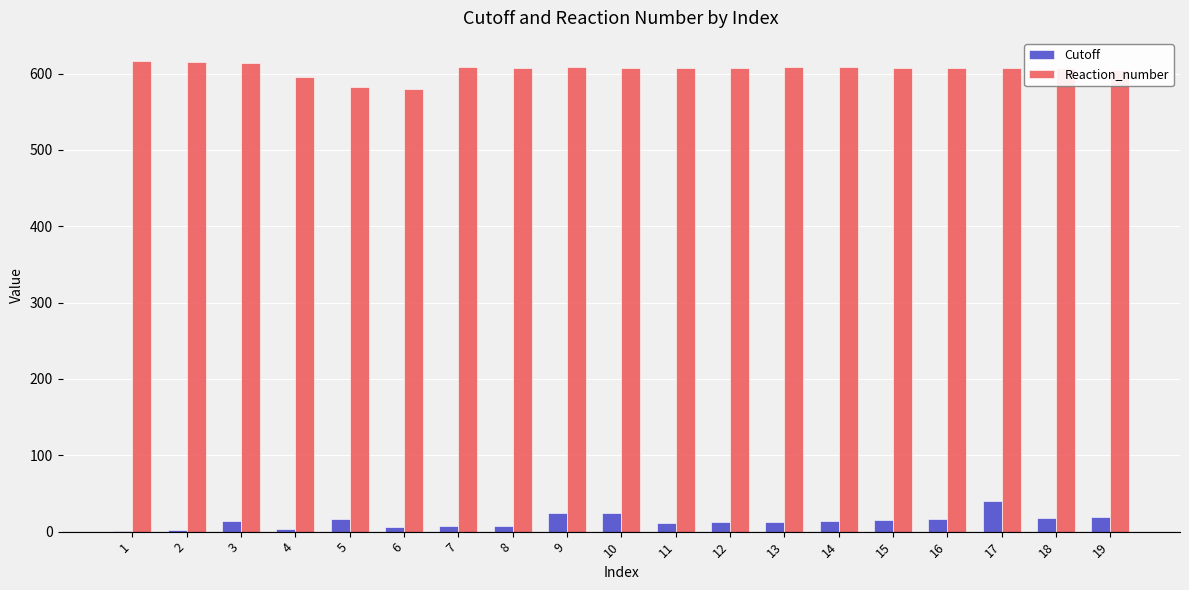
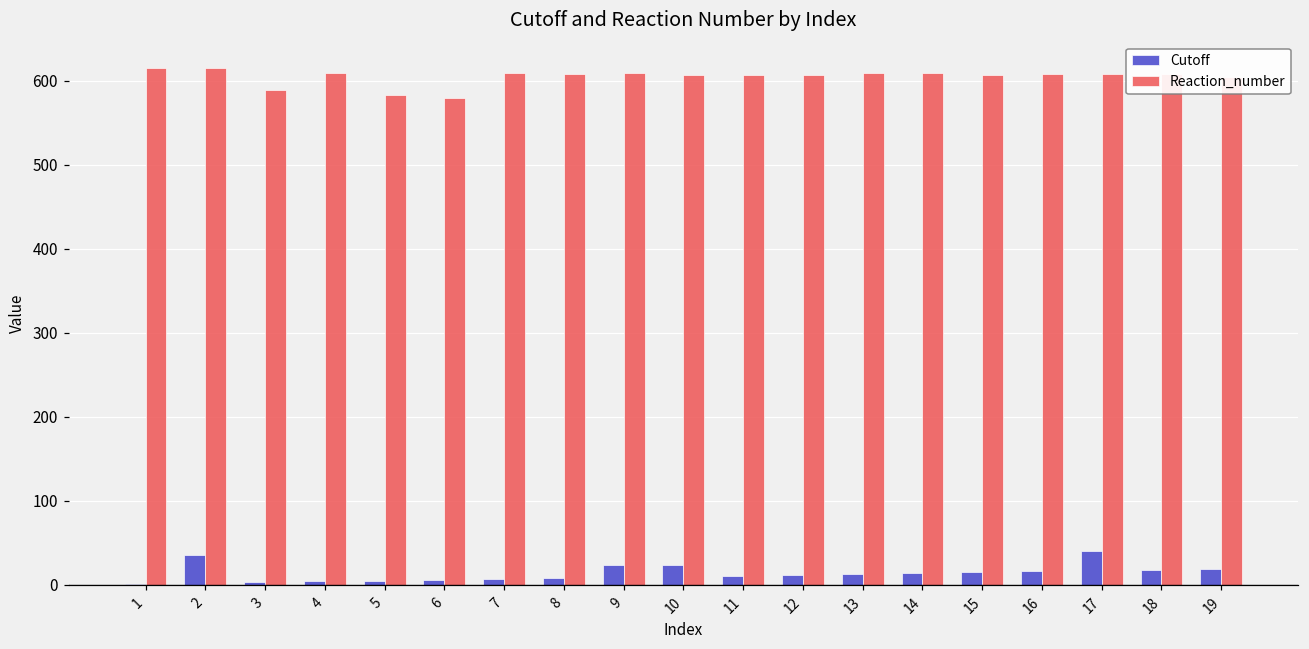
  {
    "Cutoff": {
-     "2": 0,
-     "3": 10,
+     "2": 40,
+     "3": 0,
      "4": 0,
-     "5": 20,
+     "5": 10,
      "6": 10,
      "7": 10,
      "8": 10,
      "9": 20,
      "10": 20,
      "11": 10,
      "12": 10,
      "13": 10,
      "14": 10,
      "15": 20,
      "16": 20,
      "17": 40,
      "18": 20,
      "19": 20
    },
    "Reaction_number": {
      "1": 620,
      "2": 620,
-     "3": 610,
-     "4": 600,
+     "3": 590,
+     "4": 610,
      "5": 580,
      "6": 580,
      "7": 610,
      "8": 610,
      "9": 610,
      "10": 610,
      "11": 610,
      "12": 610,
      "13": 610,
      "14": 610,
      "15": 610,
      "16": 610,
      "17": 610
    }
  }
